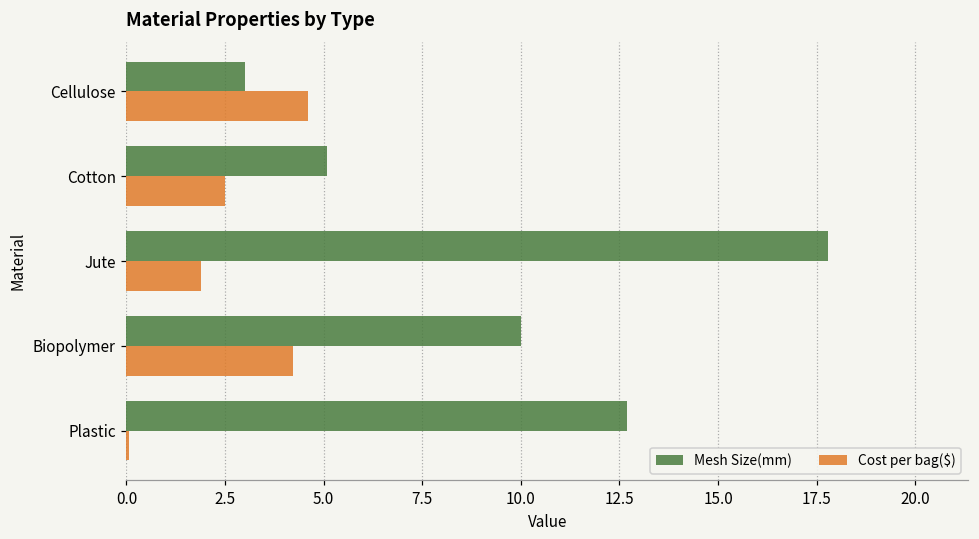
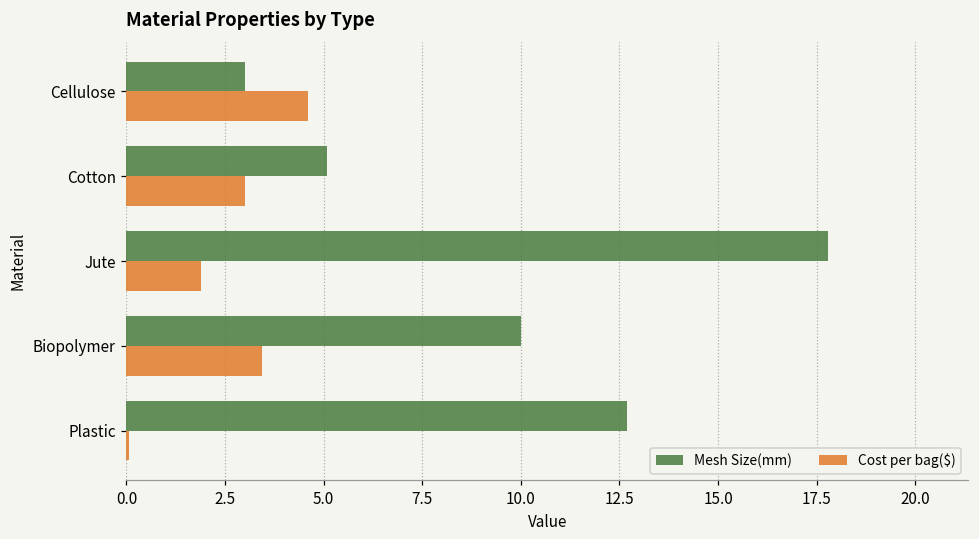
  {
    "Mesh Size(mm)": {
      "Cellulose": 3.0,
      "Cotton": 5.1,
      "Jute": 17.8,
      "Biopolymer": 10.0,
      "Plastic": 12.7
    },
    "Cost per bag($)": {
      "Cellulose": 4.6,
-     "Cotton": 2.5,
+     "Cotton": 3.0,
      "Jute": 1.9,
-     "Biopolymer": 4.2,
+     "Biopolymer": 3.5,
      "Plastic": 0.1
    }
  }
